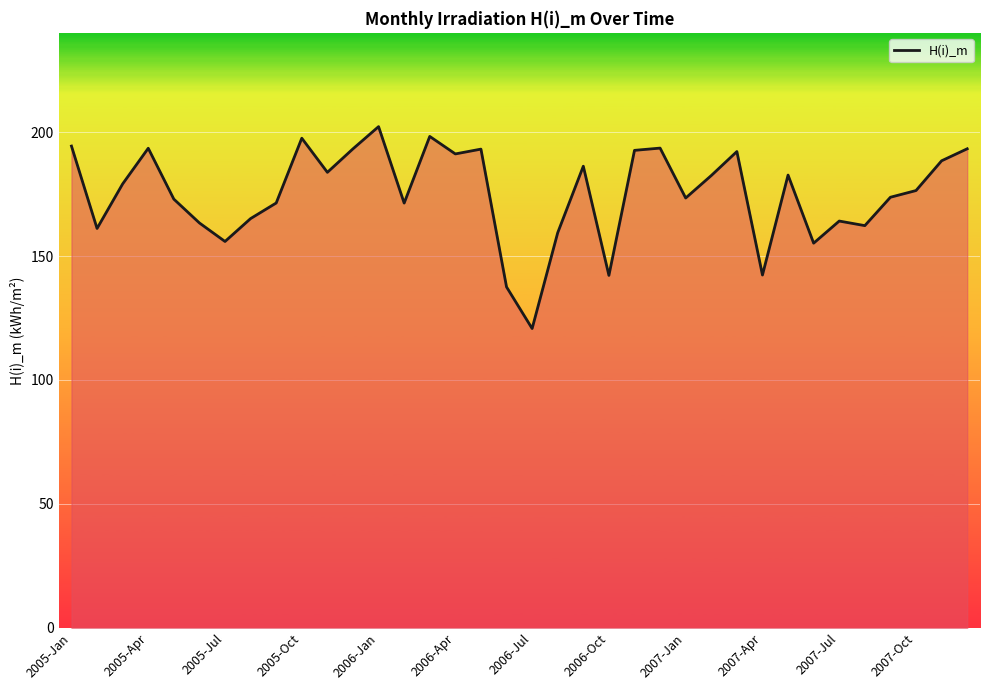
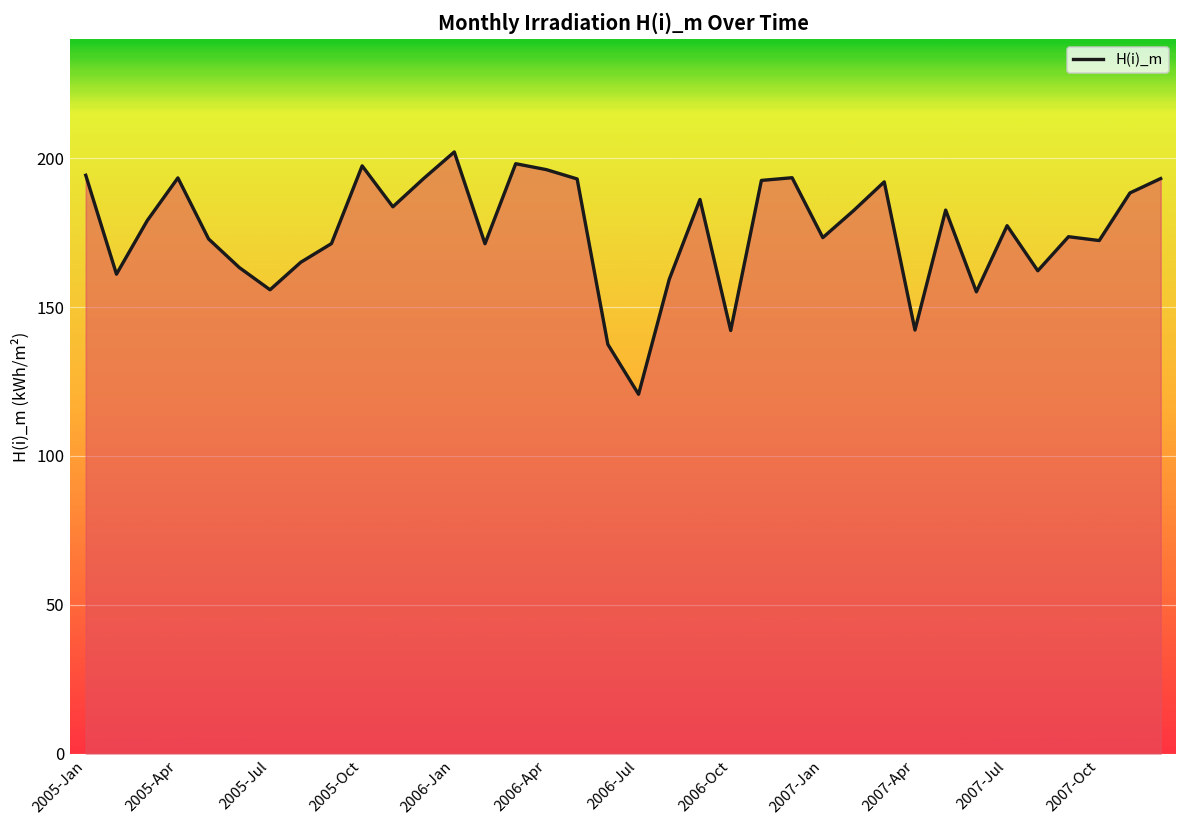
  {
    "2005-Jan": 194,
    "2005-Apr": 193,
    "2005-Jul": 156,
    "2005-Oct": 198,
    "2006-Jan": 202,
-   "2006-Apr": 191,
+   "2006-Apr": 196,
    "2006-Jul": 121,
    "2006-Oct": 142,
    "2007-Jan": 173,
    "2007-Apr": 142,
-   "2007-Jul": 164,
-   "2007-Oct": 176
+   "2007-Jul": 177,
+   "2007-Oct": 172
  }
